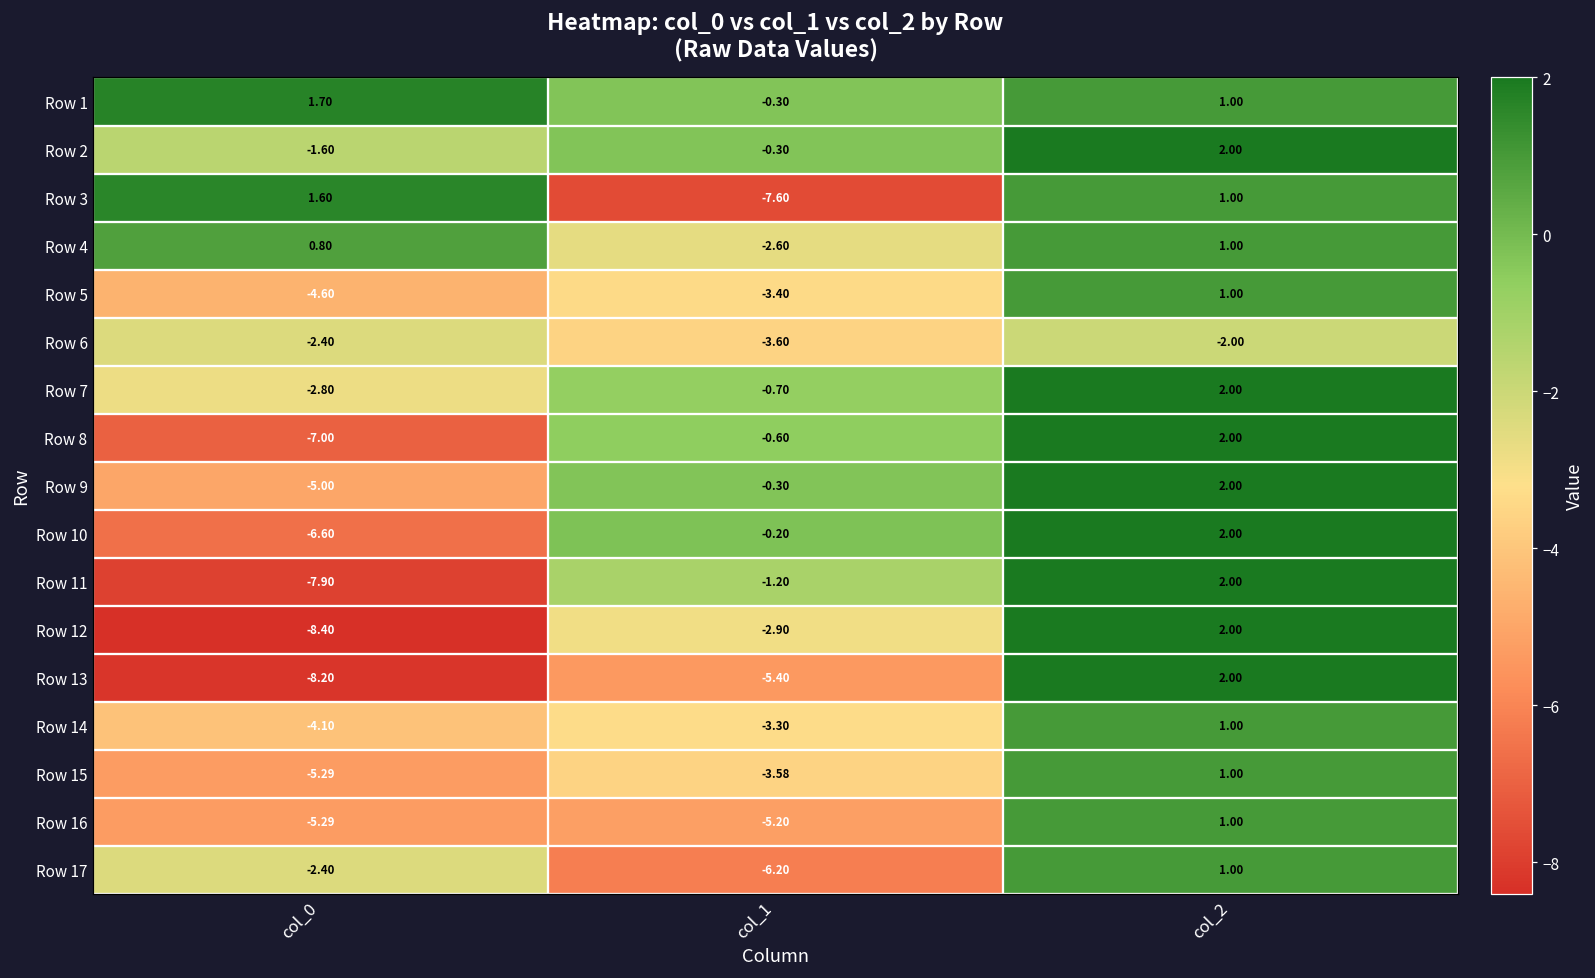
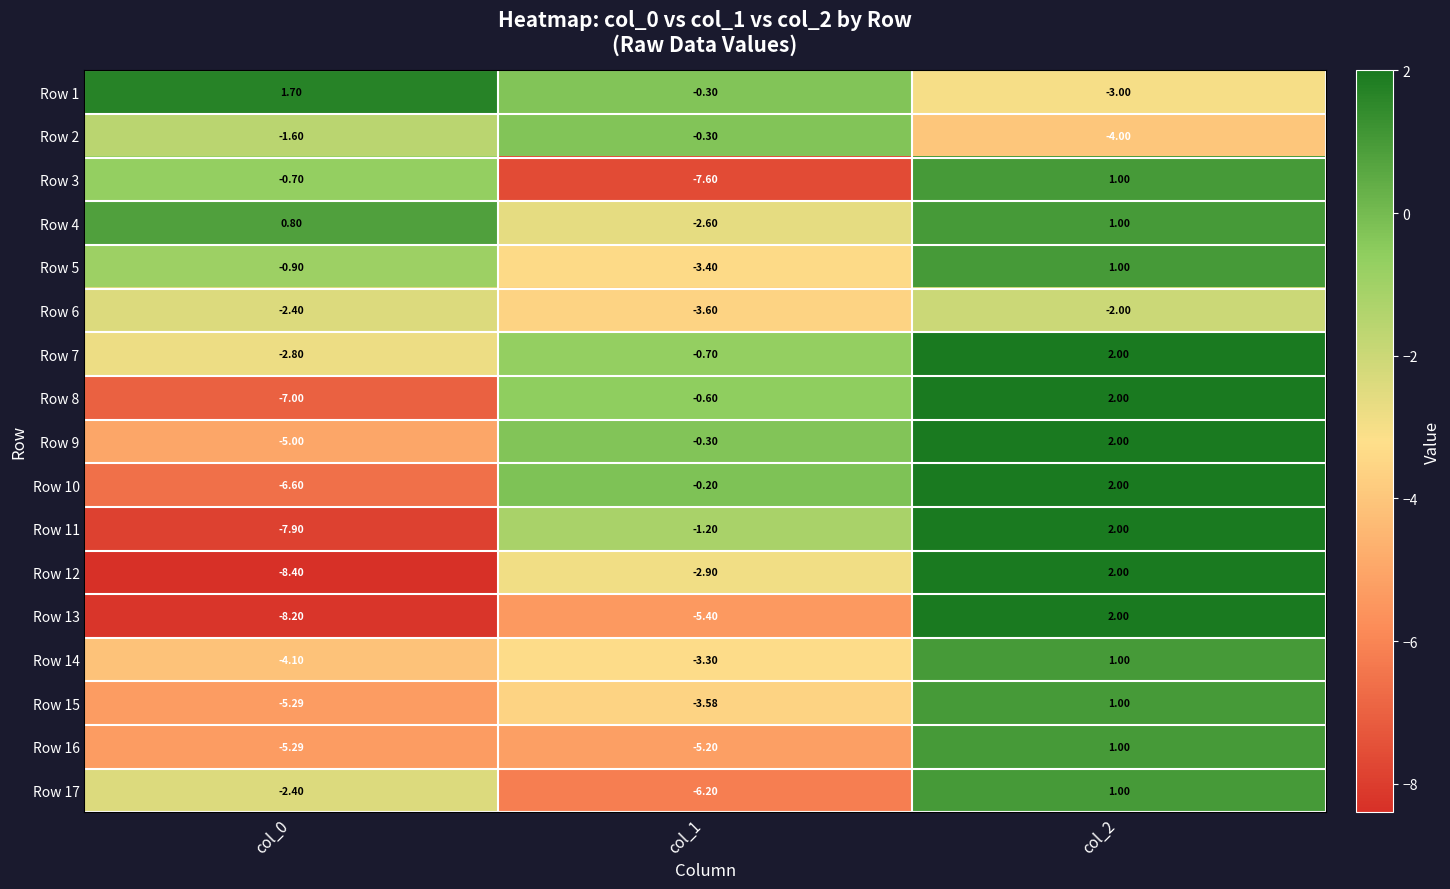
  {
    "Row 1": {
      "col_0": 1.70,
      "col_1": -0.30,
-     "col_2": 1.00
+     "col_2": -3.00
    },
    "Row 2": {
      "col_0": -1.60,
      "col_1": -0.30,
-     "col_2": 2.00
+     "col_2": -4.00
    },
    "Row 3": {
-     "col_0": 1.60,
+     "col_0": -0.70,
      "col_1": -7.60,
      "col_2": 1.00
    },
    "Row 4": {
      "col_0": 0.80,
      "col_1": -2.60,
      "col_2": 1.00
    },
    "Row 5": {
-     "col_0": -4.60,
+     "col_0": -0.90,
      "col_1": -3.40,
      "col_2": 1.00
    },
    "Row 6": {
      "col_0": -2.40,
      "col_1": -3.60,
      "col_2": -2.00
    },
    "Row 7": {
      "col_0": -2.80,
      "col_1": -0.70,
      "col_2": 2.00
    },
    "Row 8": {
      "col_0": -7.00,
      "col_1": -0.60,
      "col_2": 2.00
    },
    "Row 9": {
      "col_0": -5.00,
      "col_1": -0.30,
      "col_2": 2.00
    },
    "Row 10": {
      "col_0": -6.60,
      "col_1": -0.20,
      "col_2": 2.00
    },
    "Row 11": {
      "col_0": -7.90,
      "col_1": -1.20,
      "col_2": 2.00
    },
    "Row 12": {
      "col_0": -8.40,
      "col_1": -2.90,
      "col_2": 2.00
    },
    "Row 13": {
      "col_0": -8.20,
      "col_1": -5.40,
      "col_2": 2.00
    },
    "Row 14": {
      "col_0": -4.10,
      "col_1": -3.30,
      "col_2": 1.00
    },
    "Row 15": {
      "col_0": -5.29,
      "col_1": -3.58,
      "col_2": 1.00
    },
    "Row 16": {
      "col_0": -5.29,
      "col_1": -5.20,
      "col_2": 1.00
    },
    "Row 17": {
      "col_0": -2.40,
      "col_1": -6.20,
      "col_2": 1.00
    }
  }
